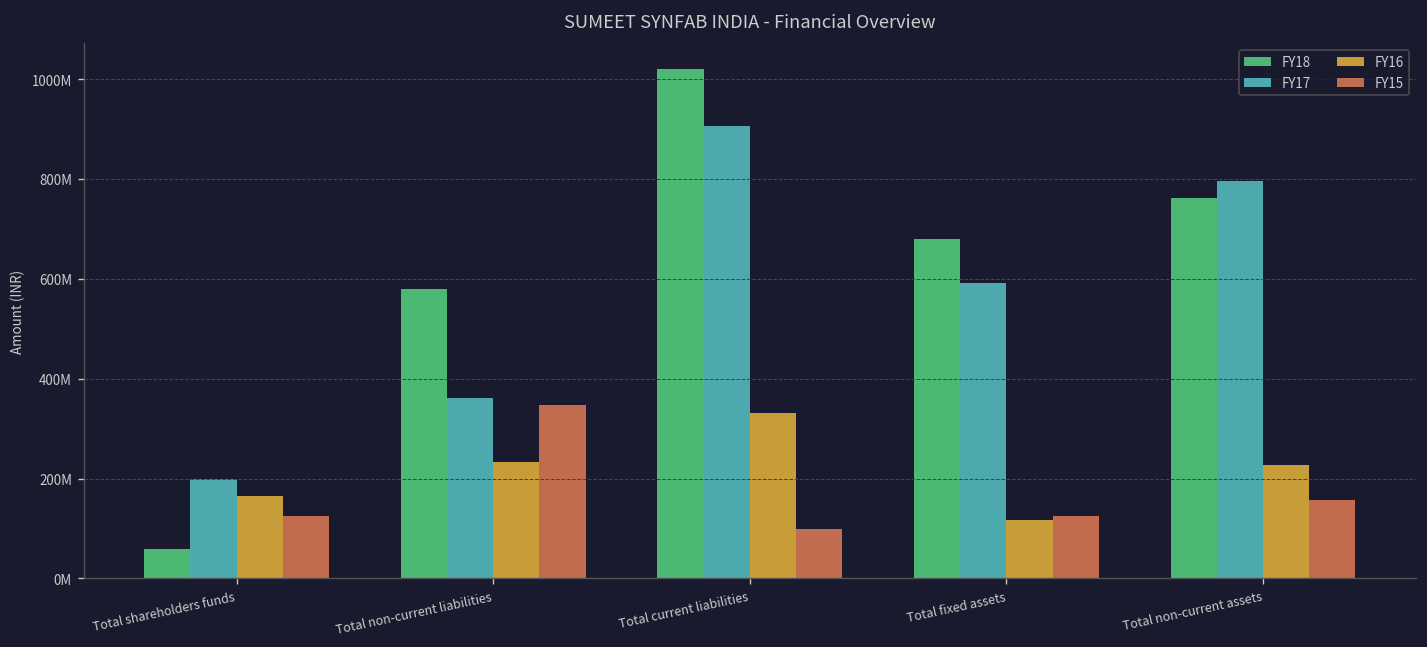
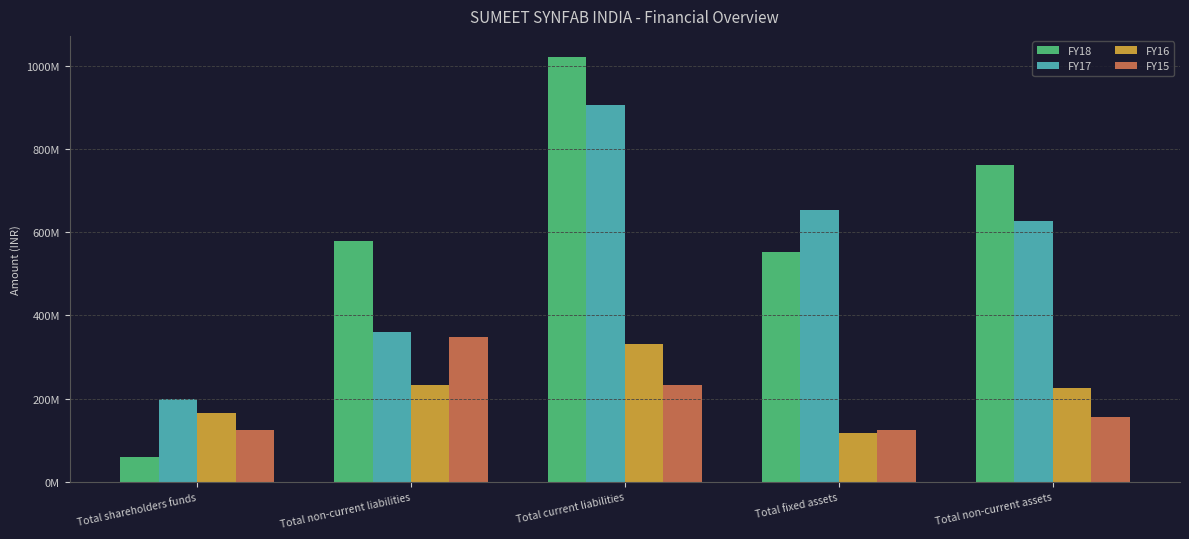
  {
    "FY18": {
      "Total shareholders funds": 60000000,
      "Total non-current liabilities": 580000000,
      "Total current liabilities": 1020000000,
-     "Total fixed assets": 680000000,
+     "Total fixed assets": 550000000,
      "Total non-current assets": 760000000
    },
    "FY17": {
      "Total shareholders funds": 200000000,
      "Total non-current liabilities": 360000000,
      "Total current liabilities": 910000000,
-     "Total fixed assets": 590000000,
-     "Total non-current assets": 800000000
+     "Total fixed assets": 650000000,
+     "Total non-current assets": 630000000
    },
    "FY16": {
      "Total shareholders funds": 160000000,
      "Total non-current liabilities": 230000000,
      "Total current liabilities": 330000000,
      "Total fixed assets": 120000000,
      "Total non-current assets": 230000000
    },
    "FY15": {
      "Total shareholders funds": 130000000,
      "Total non-current liabilities": 350000000,
-     "Total current liabilities": 100000000,
+     "Total current liabilities": 230000000,
      "Total fixed assets": 130000000,
      "Total non-current assets": 160000000
    }
  }
